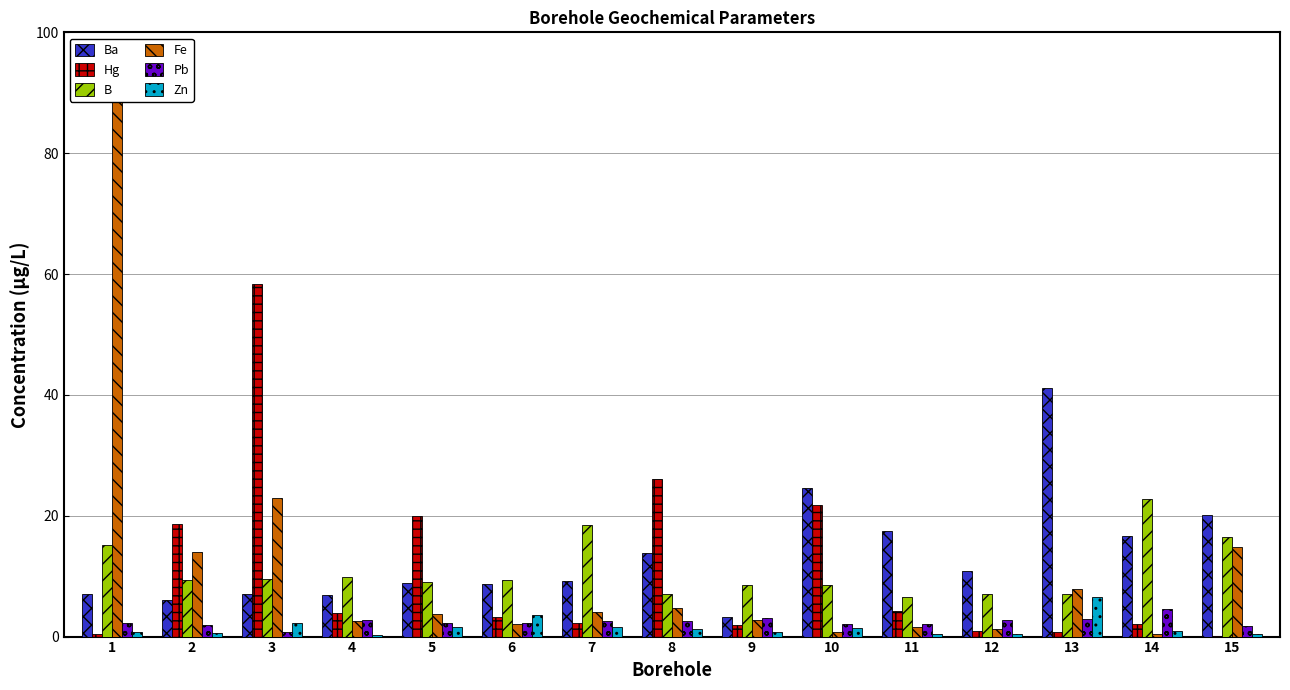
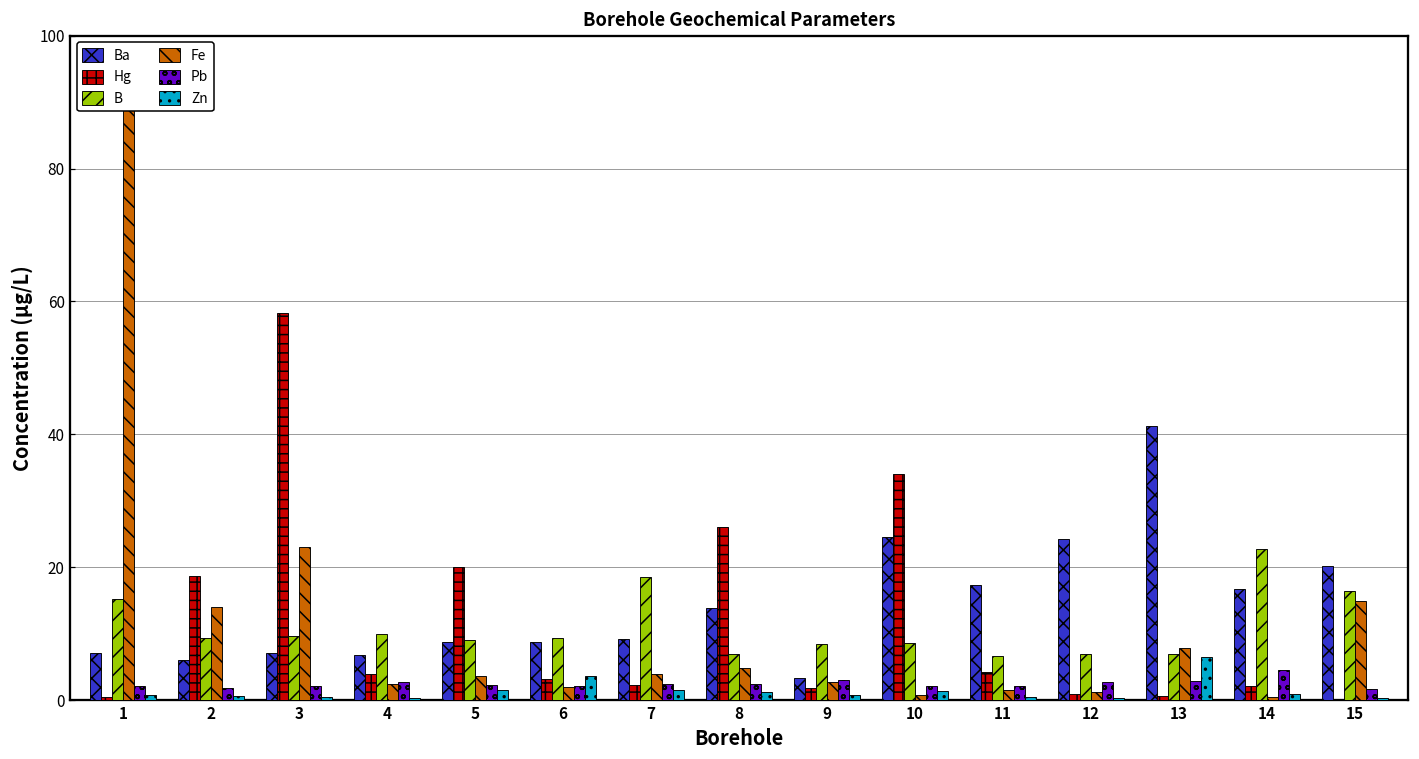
  {
    "Ba": {
      "1": 7,
      "2": 6,
      "3": 7,
      "4": 7,
      "5": 9,
      "6": 9,
      "7": 9,
      "8": 14,
      "9": 3,
      "10": 25,
      "11": 17,
-     "12": 11,
+     "12": 24,
      "13": 41,
      "14": 17,
      "15": 20
    },
    "Hg": {
      "1": 1,
      "2": 19,
      "3": 58,
      "4": 4,
      "5": 20,
      "6": 3,
      "7": 2,
      "8": 26,
      "9": 2,
-     "10": 22,
+     "10": 34,
      "11": 4,
      "12": 1,
      "13": 1,
      "14": 2
    },
    "B": {
      "1": 15,
      "2": 9,
      "3": 10,
      "4": 10,
      "5": 9,
      "6": 9,
      "7": 19,
      "8": 7,
      "9": 9,
      "10": 9,
      "11": 7,
      "12": 7,
      "13": 7,
      "14": 23,
      "15": 16
    },
    "Fe": {
      "2": 14,
      "3": 23,
      "4": 3,
      "5": 4,
      "6": 2,
      "7": 4,
      "8": 5,
      "9": 3,
      "10": 1,
      "11": 2,
      "12": 1,
      "13": 8,
      "14": 1,
      "15": 15
    },
    "Pb": {
      "1": 2,
      "2": 2,
-     "3": 1,
+     "3": 2,
      "4": 3,
      "5": 2,
      "6": 2,
      "7": 3,
      "8": 3,
      "9": 3,
      "10": 2,
      "11": 2,
      "12": 3,
      "13": 3,
      "14": 5,
      "15": 2
    },
    "Zn": {
      "1": 1,
      "2": 1,
-     "3": 2,
+     "3": 1,
      "5": 2,
      "6": 4,
      "7": 2,
      "8": 1,
      "9": 1,
      "10": 1,
      "11": 1,
      "13": 7,
      "14": 1
    }
  }
